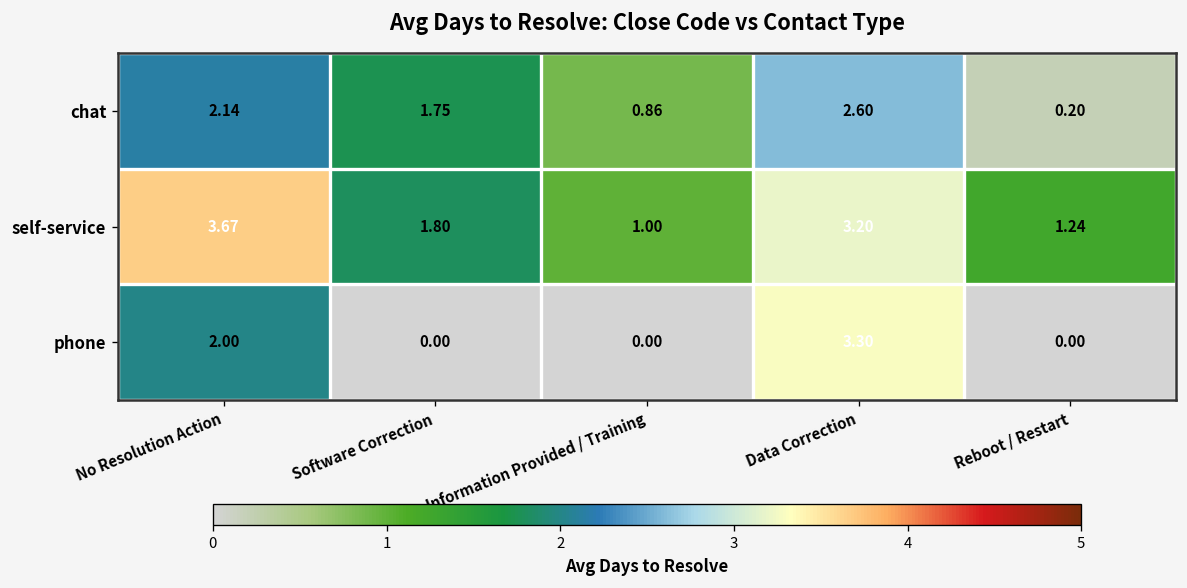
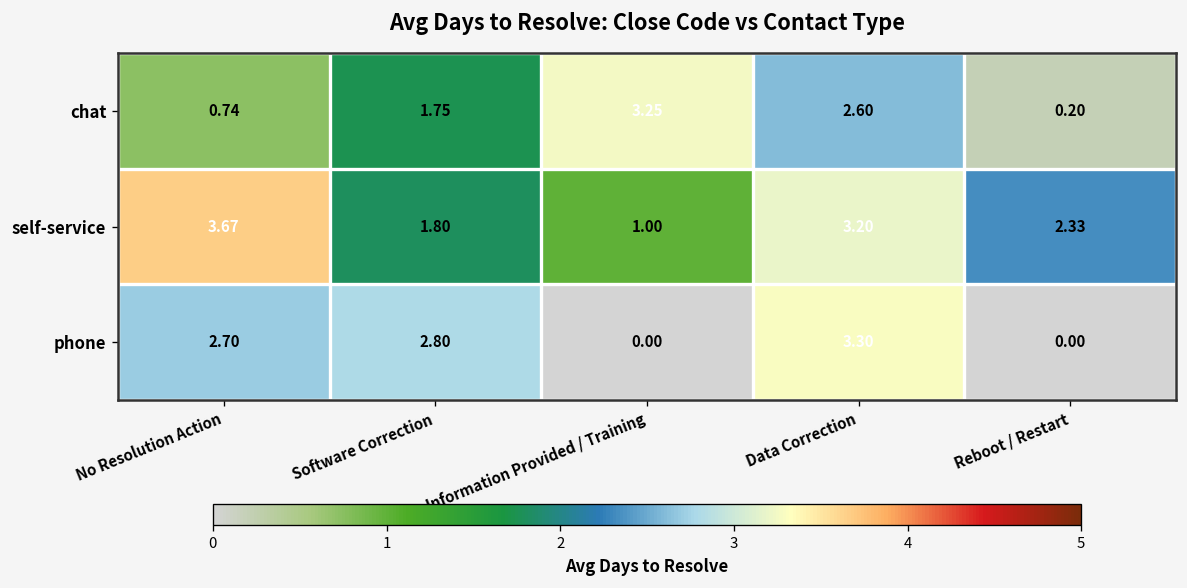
  {
    "chat": {
-     "No Resolution Action": 2.14,
+     "No Resolution Action": 0.74,
      "Software Correction": 1.75,
-     "Information Provided / Training": 0.86,
+     "Information Provided / Training": 3.25,
      "Data Correction": 2.60,
      "Reboot / Restart": 0.20
    },
    "self-service": {
      "No Resolution Action": 3.67,
      "Software Correction": 1.80,
      "Information Provided / Training": 1.00,
      "Data Correction": 3.20,
-     "Reboot / Restart": 1.24
+     "Reboot / Restart": 2.33
    },
    "phone": {
-     "No Resolution Action": 2.00,
-     "Software Correction": 0.00,
+     "No Resolution Action": 2.70,
+     "Software Correction": 2.80,
      "Information Provided / Training": 0.00,
      "Data Correction": 3.30,
      "Reboot / Restart": 0.00
    }
  }
